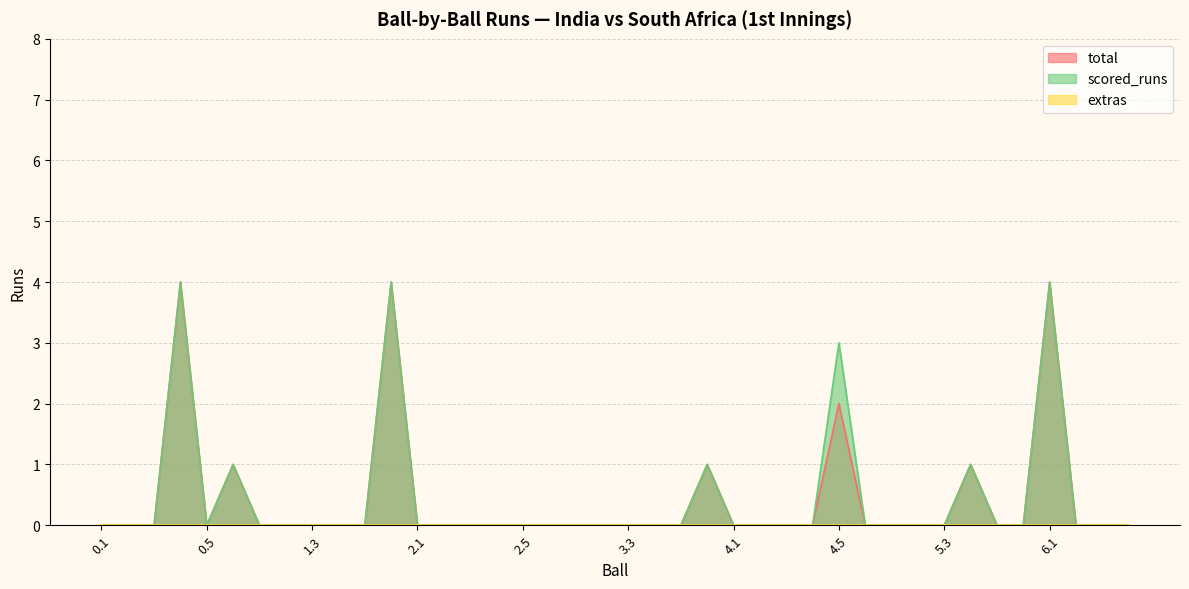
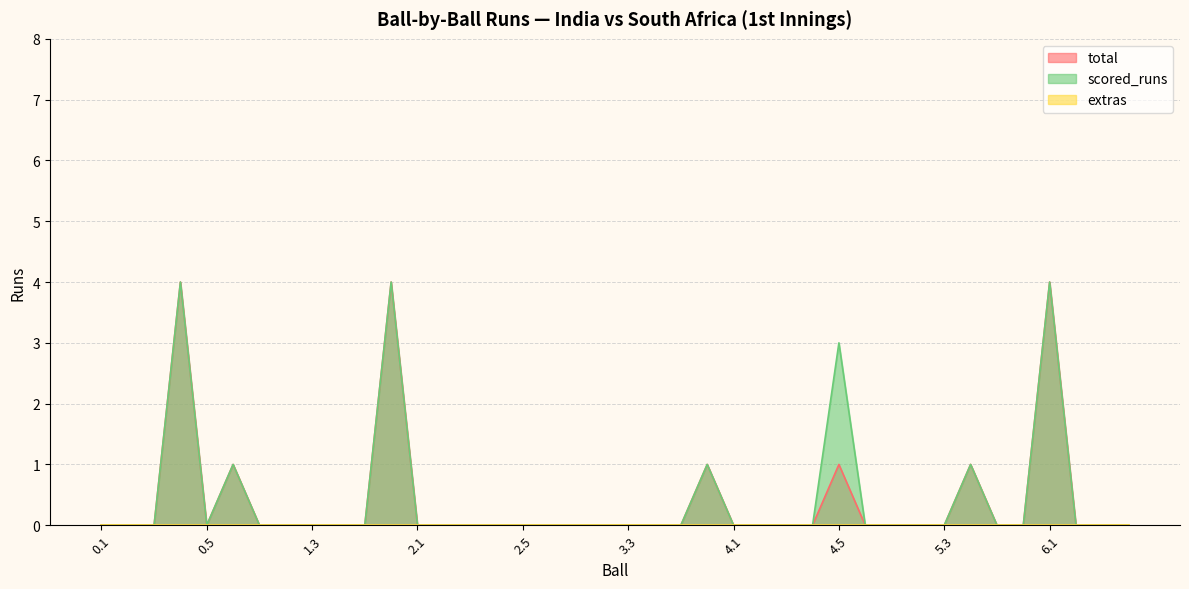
  {
    "total": {
-     "4.5": 2
+     "4.5": 1
    },
    "scored_runs": {
      "4.5": 3
    },
    "extras": {
      "4.5": 0,
      "6.1": 0
    }
  }
